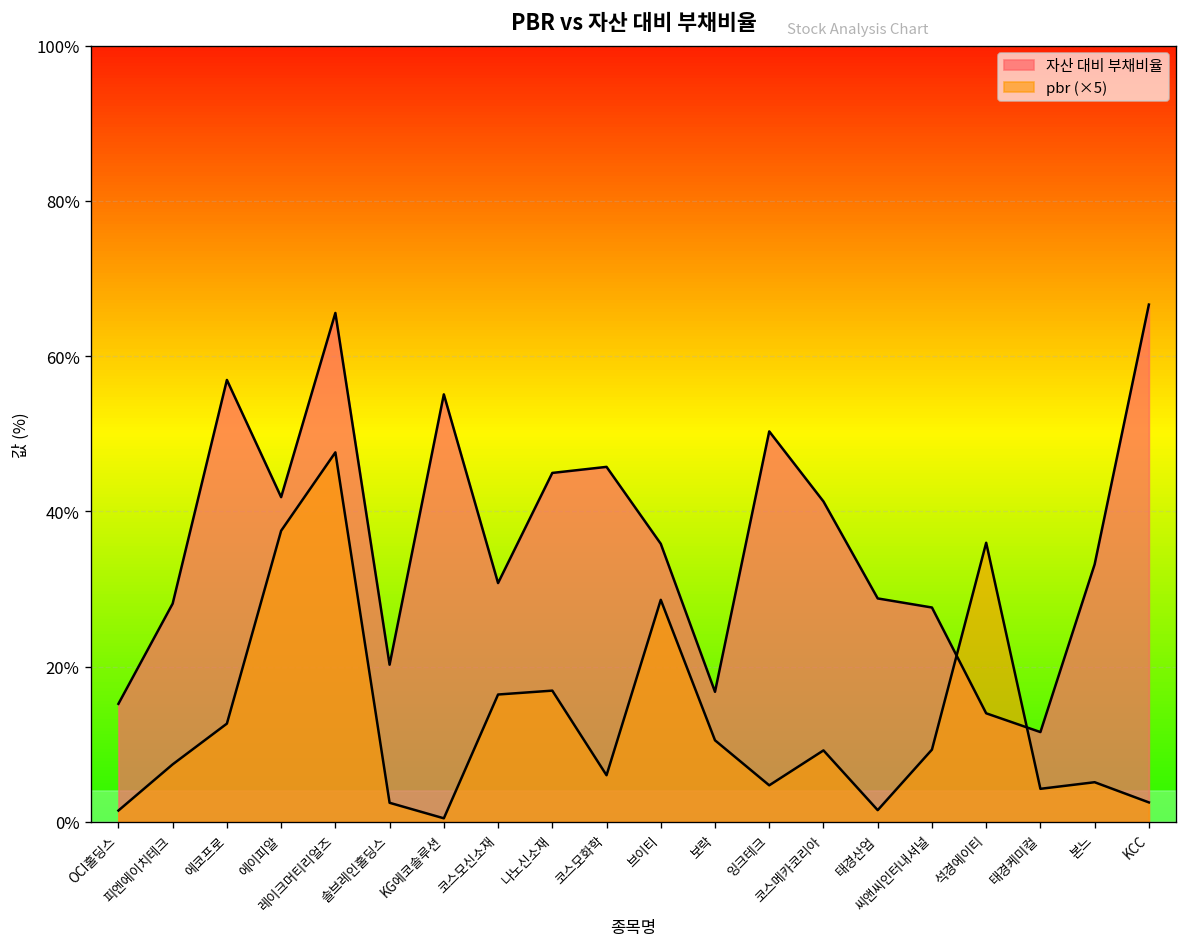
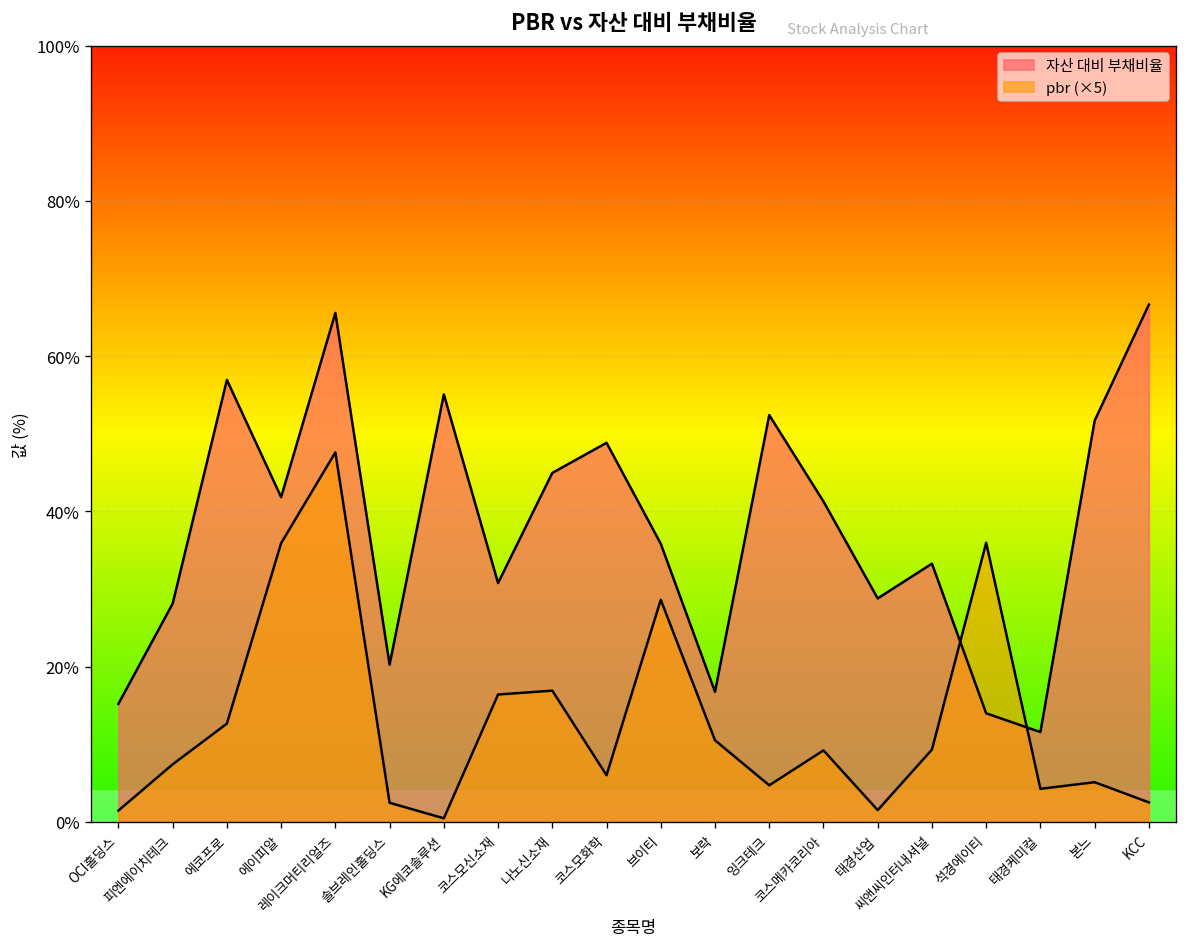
  {
    "자산 대비 부채비율": {
      "OCI홀딩스": "15%",
      "피엔에이치테크": "28%",
      "에코프로": "57%",
      "에이피알": "42%",
      "레이크머티리얼즈": "66%",
      "솔브레인홀딩스": "20%",
      "KG에코솔루션": "55%",
      "코스모신소재": "31%",
      "나노신소재": "45%",
-     "코스모화학": "46%",
+     "코스모화학": "49%",
      "브이티": "36%",
      "보락": "17%",
-     "잉크테크": "50%",
+     "잉크테크": "52%",
      "코스메카코리아": "41%",
      "태경산업": "29%",
-     "씨앤씨인터내셔널": "28%",
+     "씨앤씨인터내셔널": "33%",
      "석경에이티": "14%",
      "태경케미컬": "12%",
-     "본느": "33%",
+     "본느": "52%",
      "KCC": "67%"
    },
    "pbr (×5)": {
      "피엔에이치테크": "7%",
      "에코프로": "13%",
-     "에이피알": "38%",
+     "에이피알": "36%",
      "레이크머티리얼즈": "48%",
      "코스모신소재": "16%",
      "나노신소재": "17%",
      "코스모화학": "6%",
      "브이티": "29%",
      "보락": "11%",
      "잉크테크": "5%",
      "코스메카코리아": "9%",
      "씨앤씨인터내셔널": "9%",
      "석경에이티": "36%",
      "태경케미컬": "4%",
      "본느": "5%"
    }
  }
